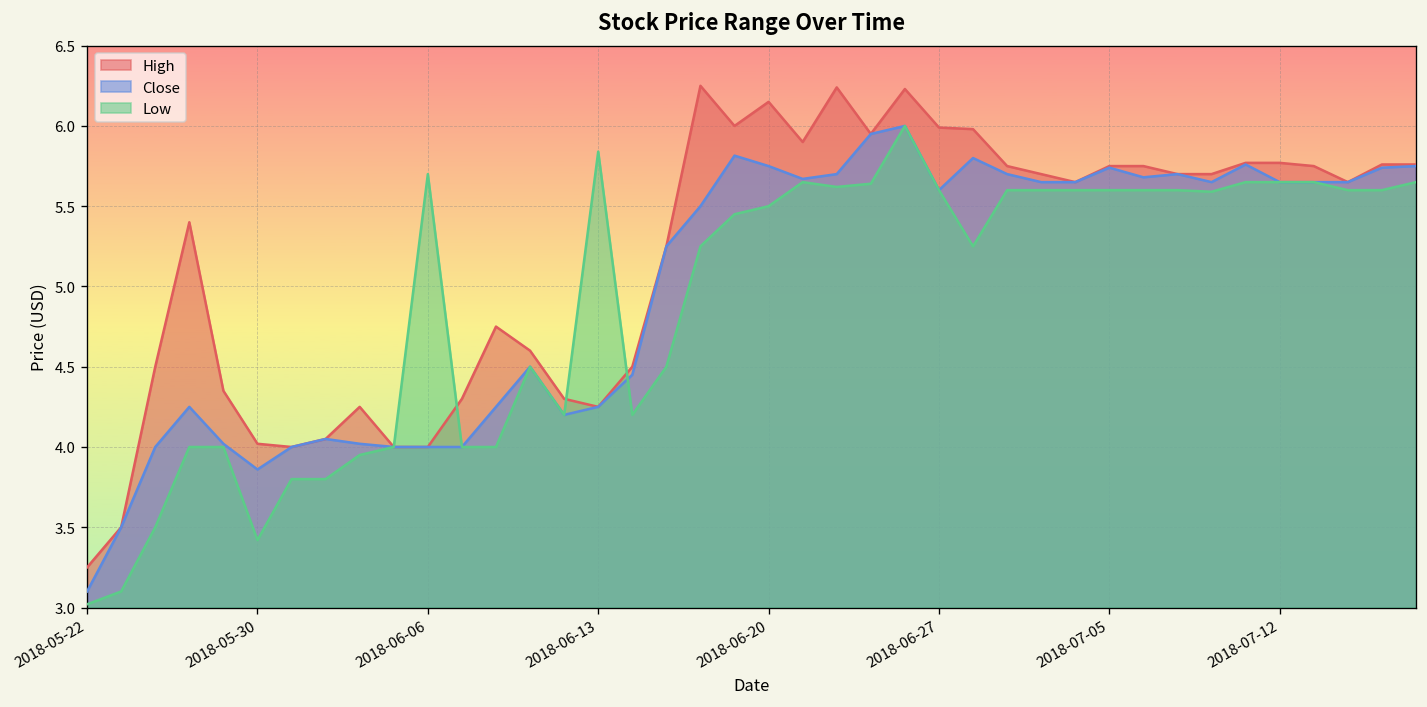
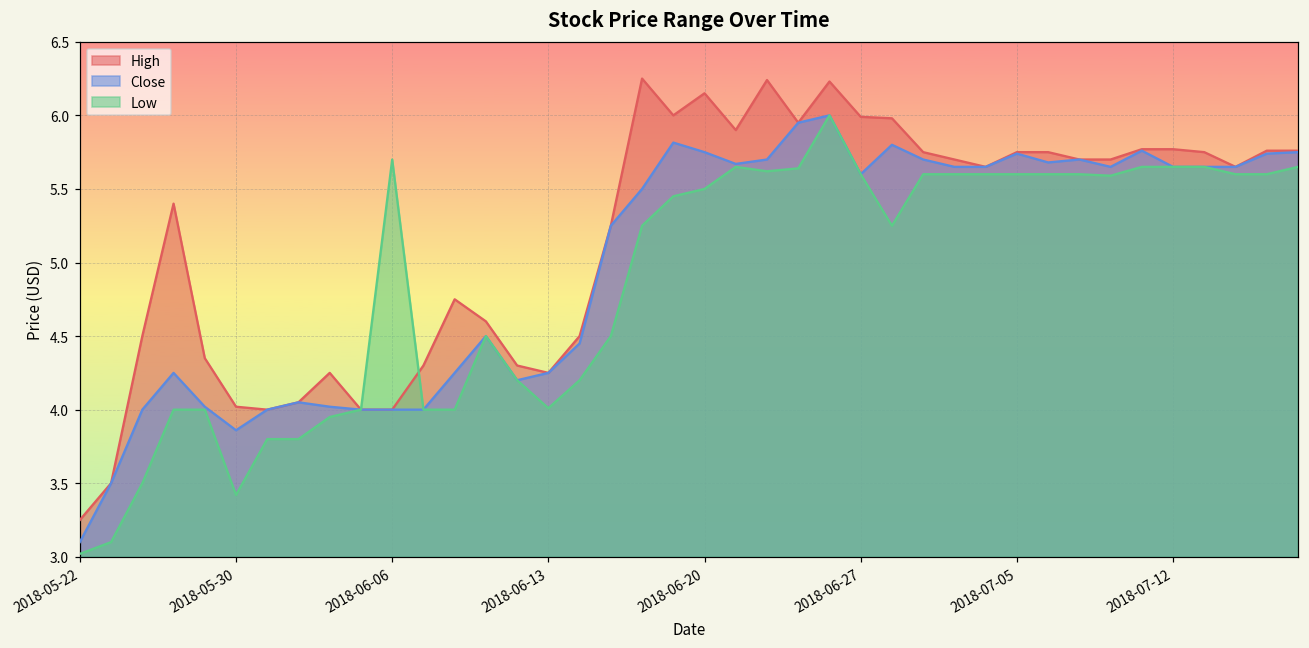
  {
    "High": {
      "2018-05-22": 3.25,
      "2018-05-30": 4.02,
      "2018-06-20": 6.15,
      "2018-06-27": 5.99,
      "2018-07-12": 5.77
    },
    "Close": {
      "2018-05-22": 3.10,
      "2018-05-30": 3.86,
      "2018-06-20": 5.75
    },
    "Low": {
      "2018-05-22": 3.02,
      "2018-05-30": 3.42,
      "2018-06-06": 5.70,
-     "2018-06-13": 5.84,
+     "2018-06-13": 4.01,
      "2018-06-20": 5.50,
      "2018-07-05": 5.60
    }
  }
